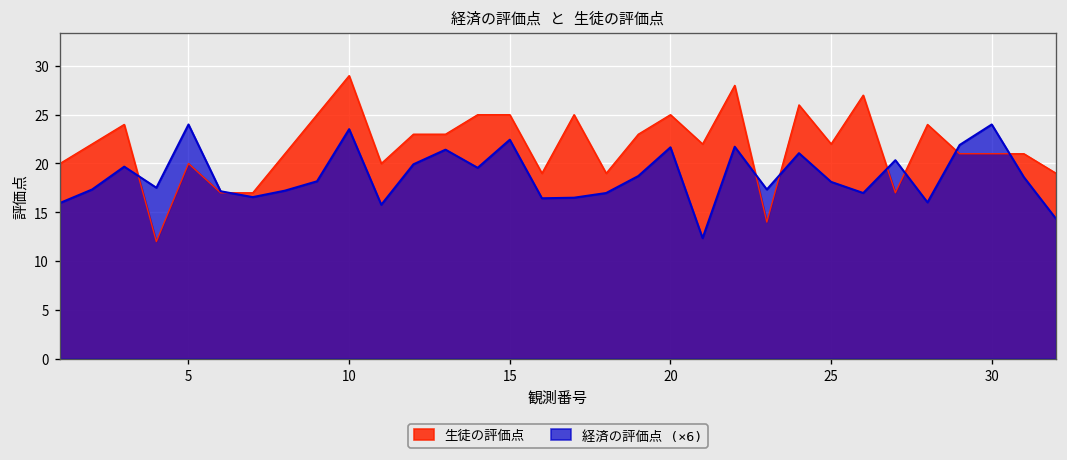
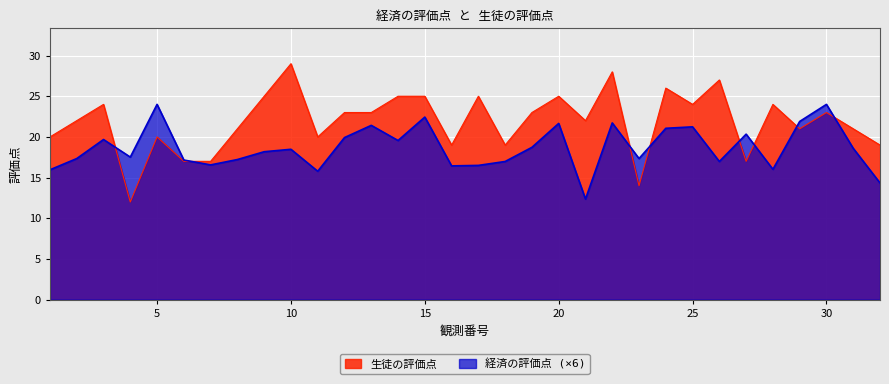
  {
    "生徒の評価点": {
      "5": 20,
      "10": 29,
      "15": 25,
      "20": 25,
-     "25": 22,
-     "30": 21
+     "25": 24,
+     "30": 23
    },
    "経済の評価点 (×6)": {
      "5": 24,
-     "10": 24,
+     "10": 18,
      "15": 22,
      "20": 22,
-     "25": 18,
+     "25": 21,
      "30": 24
    }
  }
